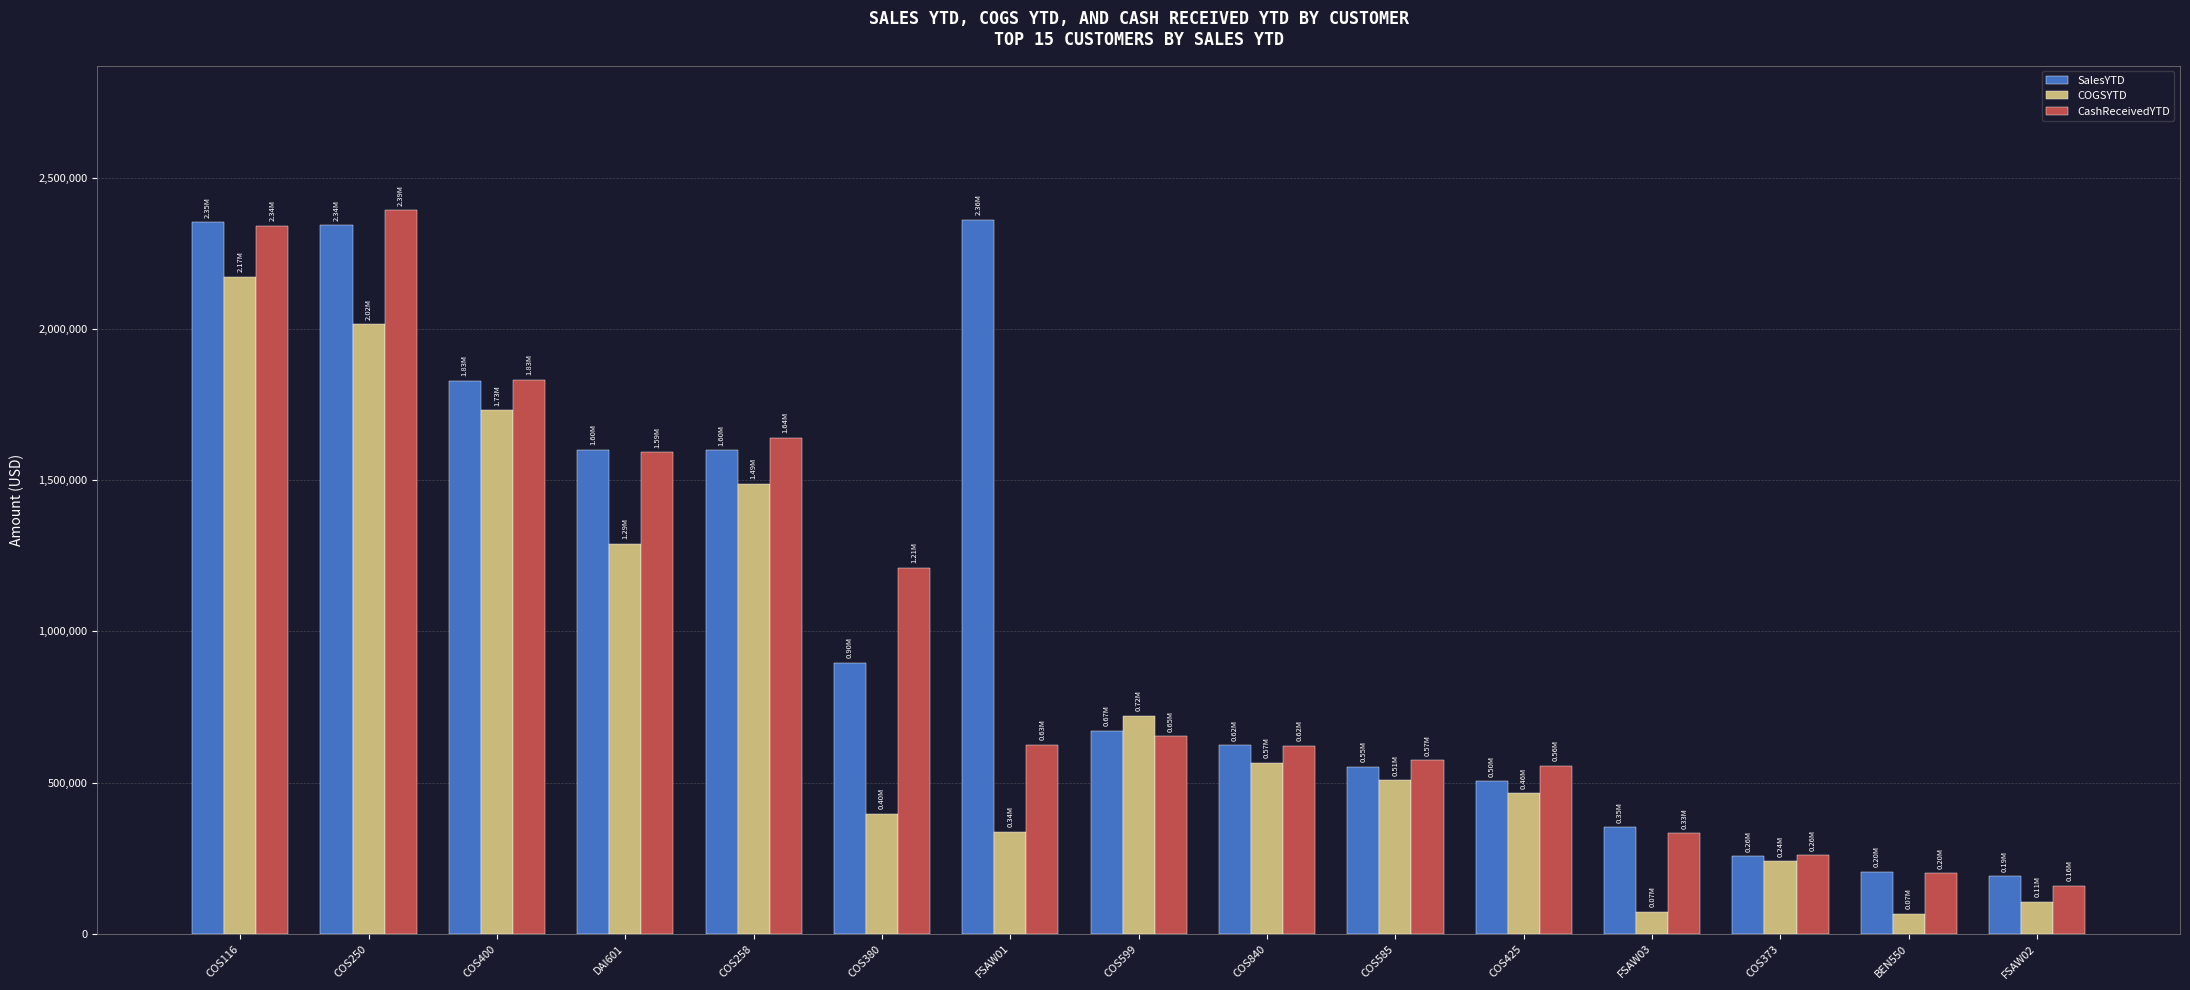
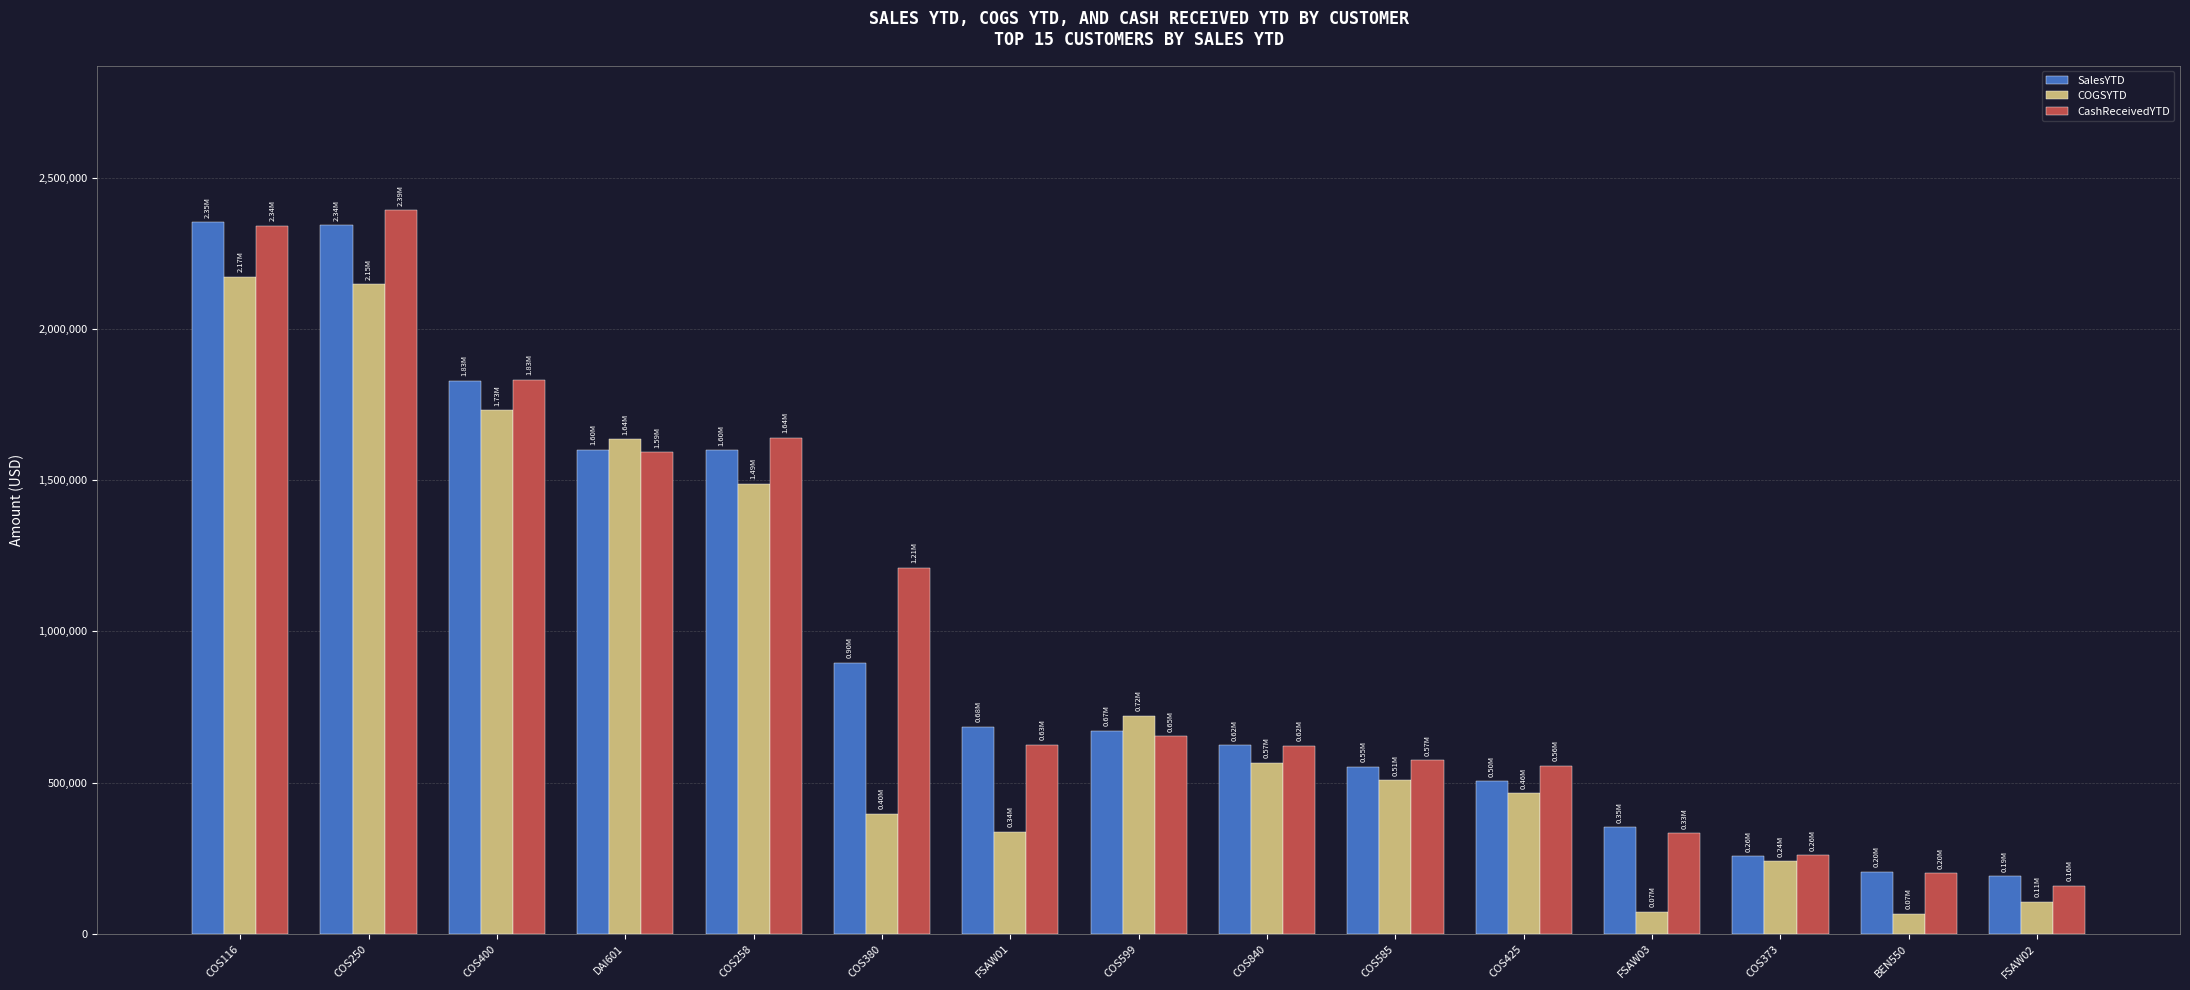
  {
    "SalesYTD": {
      "COS116": "2.35M",
      "COS250": "2.34M",
      "COS400": "1.83M",
      "DAI601": "1.60M",
      "COS258": "1.60M",
      "COS380": "0.90M",
-     "FSAW01": "2.36M",
+     "FSAW01": "0.68M",
      "COS599": "0.67M",
      "COS840": "0.62M",
      "COS585": "0.55M",
      "COS425": "0.50M",
      "FSAW03": "0.35M",
      "COS373": "0.26M",
      "BEN550": "0.20M",
      "FSAW02": "0.19M"
    },
    "COGSYTD": {
      "COS116": "2.17M",
-     "COS250": "2.02M",
+     "COS250": "2.15M",
      "COS400": "1.73M",
-     "DAI601": "1.29M",
+     "DAI601": "1.64M",
      "COS258": "1.49M",
      "COS380": "0.40M",
      "FSAW01": "0.34M",
      "COS599": "0.72M",
      "COS840": "0.57M",
      "COS585": "0.51M",
      "COS425": "0.46M",
      "FSAW03": "0.07M",
      "COS373": "0.24M",
      "BEN550": "0.07M",
      "FSAW02": "0.11M"
    },
    "CashReceivedYTD": {
      "COS116": "2.34M",
      "COS250": "2.39M",
      "COS400": "1.83M",
      "DAI601": "1.59M",
      "COS258": "1.64M",
      "COS380": "1.21M",
      "FSAW01": "0.63M",
      "COS599": "0.65M",
      "COS840": "0.62M",
      "COS585": "0.57M",
      "COS425": "0.56M",
      "FSAW03": "0.33M",
      "COS373": "0.26M",
      "BEN550": "0.20M",
      "FSAW02": "0.16M"
    }
  }
